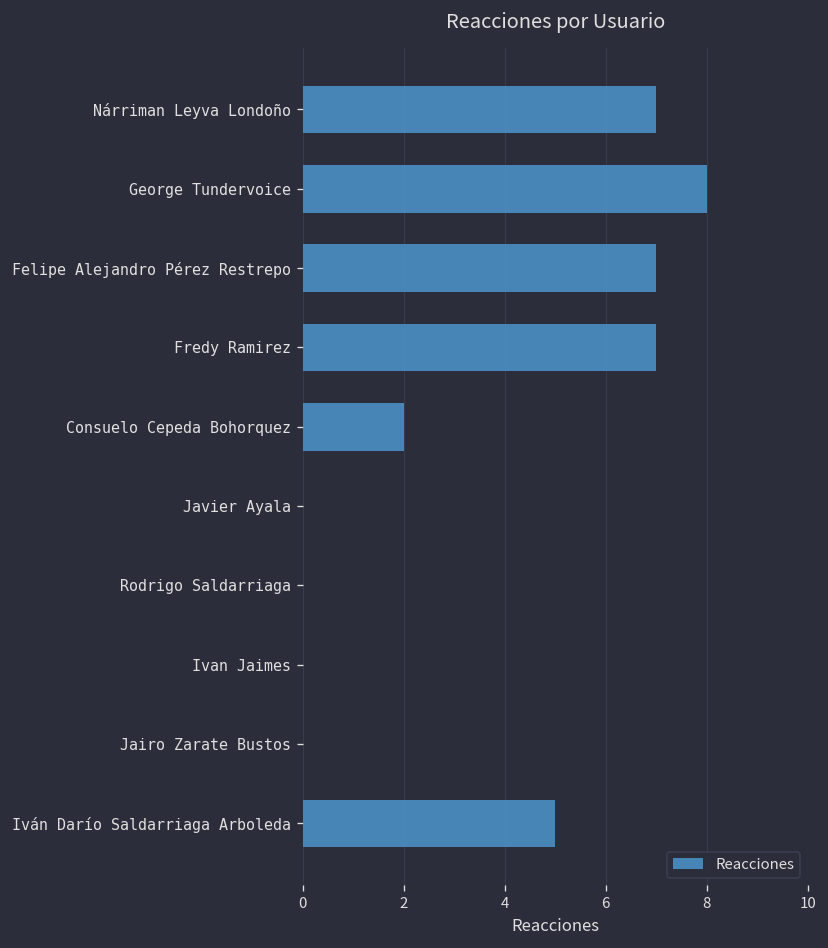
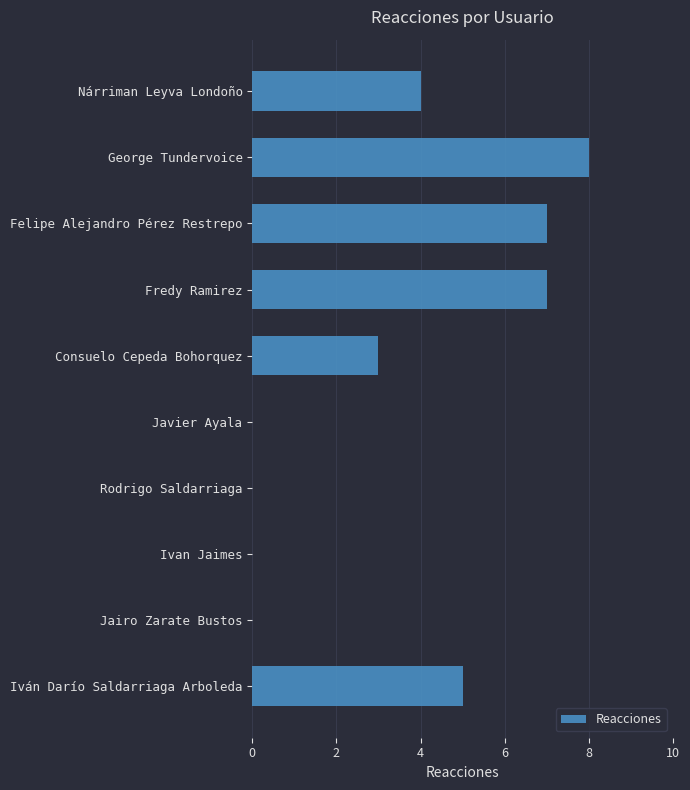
  {
-   "Nárriman Leyva Londoño": 7,
+   "Nárriman Leyva Londoño": 4,
    "George Tundervoice": 8,
    "Felipe Alejandro Pérez Restrepo": 7,
    "Fredy Ramirez": 7,
-   "Consuelo Cepeda Bohorquez": 2,
+   "Consuelo Cepeda Bohorquez": 3,
    "Javier Ayala": 0,
    "Rodrigo Saldarriaga": 0,
    "Ivan Jaimes": 0,
    "Jairo Zarate Bustos": 0,
    "Iván Darío Saldarriaga Arboleda": 5
  }
